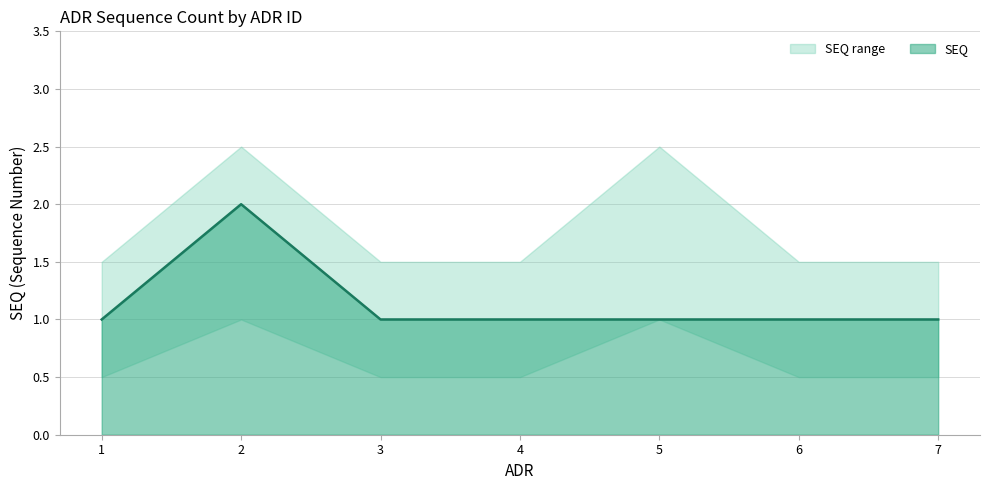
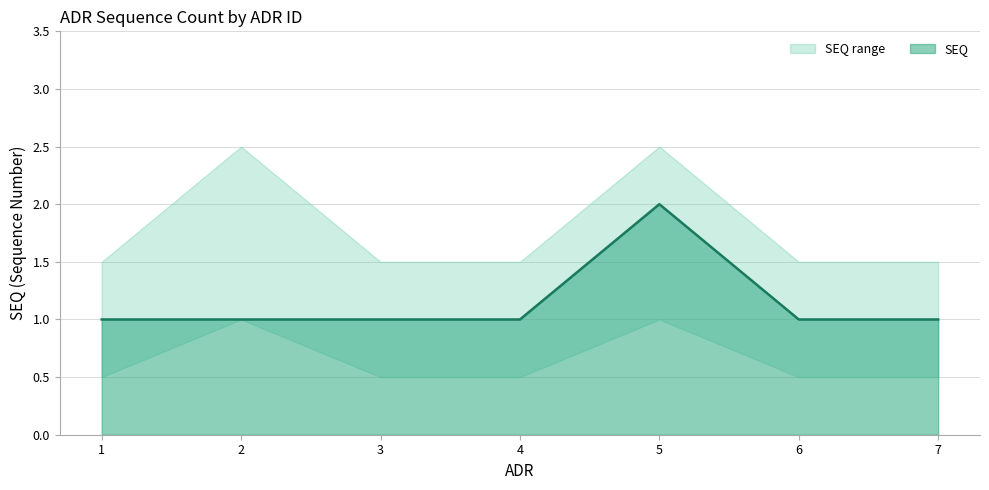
  {
    "SEQ": {
      "1": 1,
-     "2": 2,
+     "2": 1,
      "3": 1,
      "4": 1,
-     "5": 1,
+     "5": 2,
      "6": 1,
      "7": 1
    }
  }
